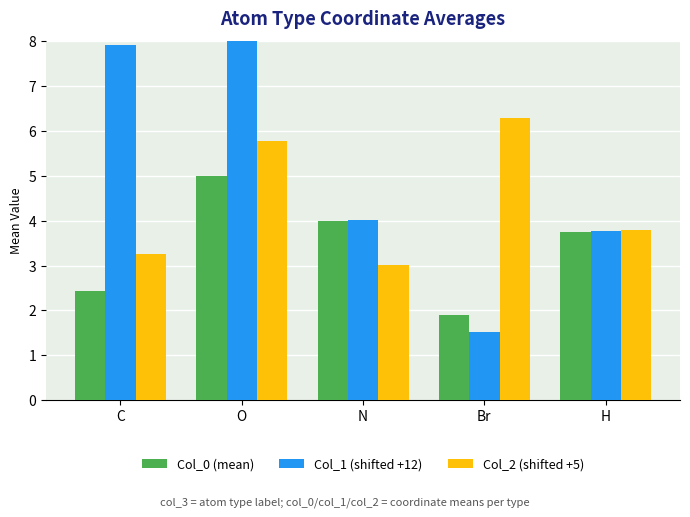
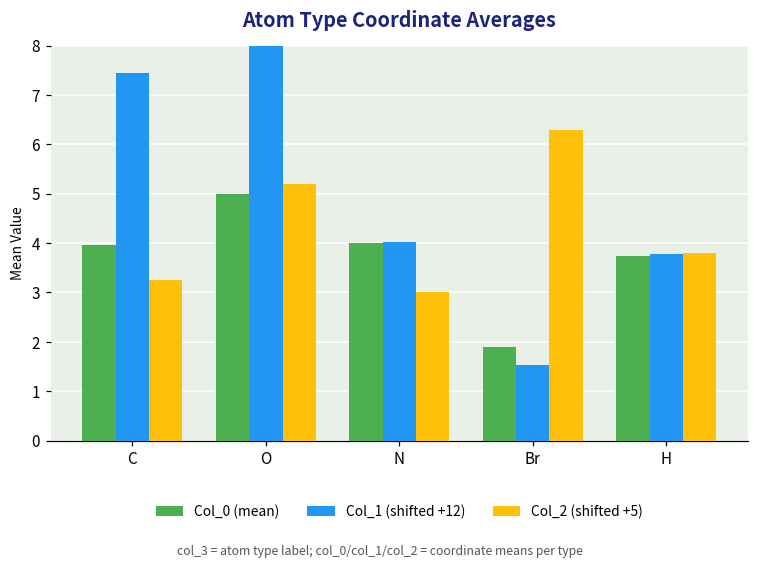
  {
    "Col_0 (mean)": {
-     "C": 2.4,
+     "C": 4.0,
      "O": 5.0,
      "N": 4.0,
      "Br": 1.9,
      "H": 3.7
    },
    "Col_1 (shifted +12)": {
-     "C": 7.9,
+     "C": 7.4,
      "N": 4.0,
      "Br": 1.5,
      "H": 3.8
    },
    "Col_2 (shifted +5)": {
      "C": 3.3,
-     "O": 5.8,
+     "O": 5.2,
      "N": 3.0,
      "Br": 6.3,
      "H": 3.8
    }
  }
